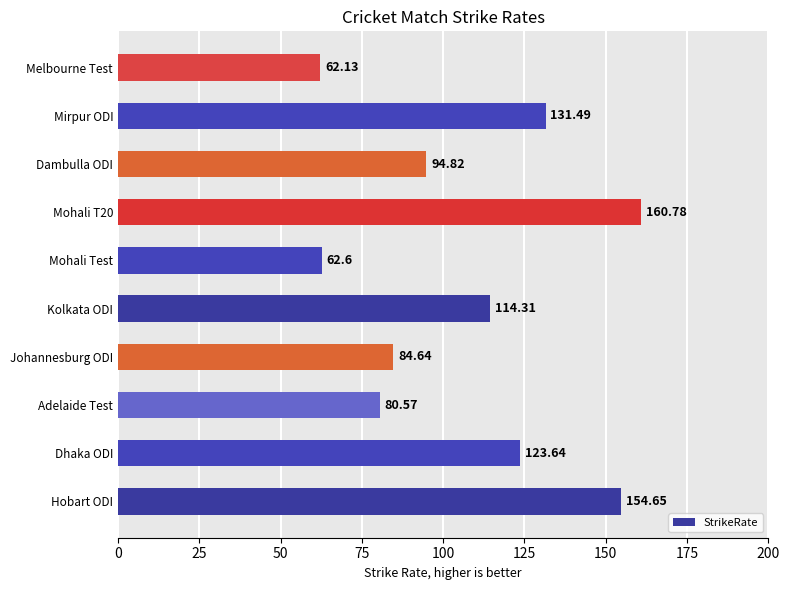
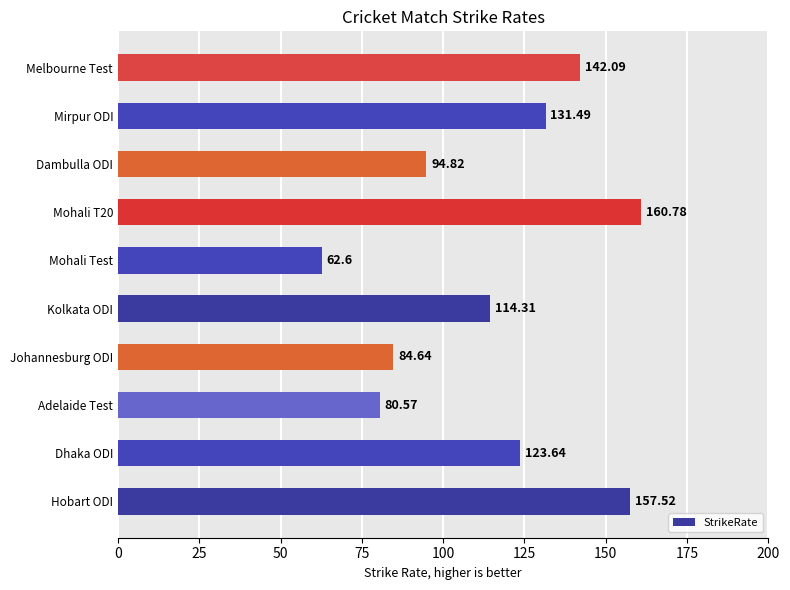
  {
-   "Melbourne Test": 62.13,
+   "Melbourne Test": 142.09,
    "Mirpur ODI": 131.49,
    "Dambulla ODI": 94.82,
    "Mohali T20": 160.78,
    "Mohali Test": 62.6,
    "Kolkata ODI": 114.31,
    "Johannesburg ODI": 84.64,
    "Adelaide Test": 80.57,
    "Dhaka ODI": 123.64,
-   "Hobart ODI": 154.65
+   "Hobart ODI": 157.52
  }
